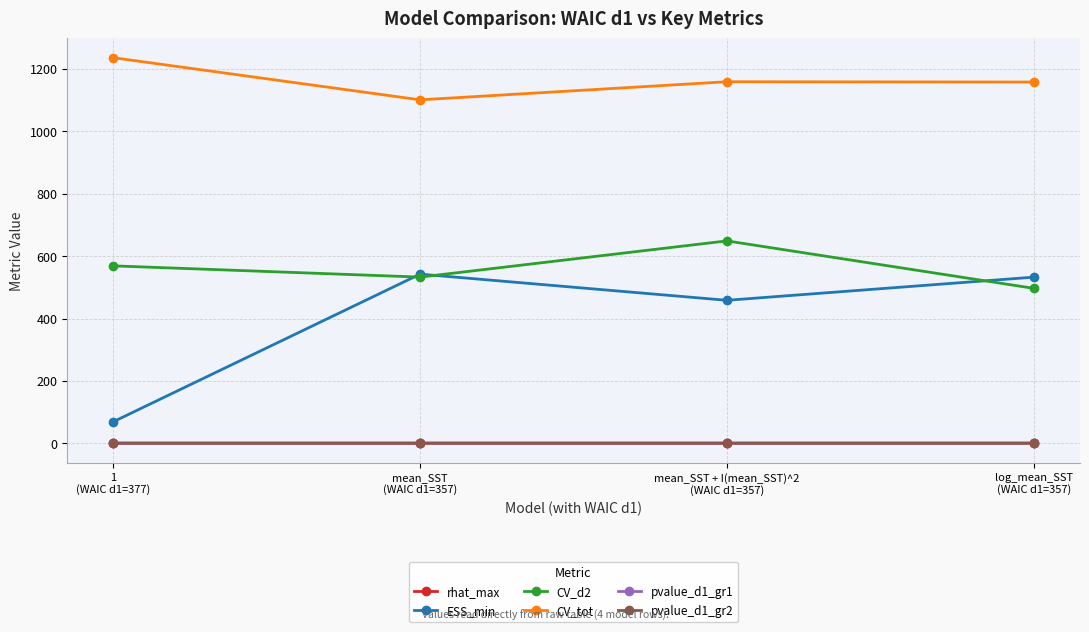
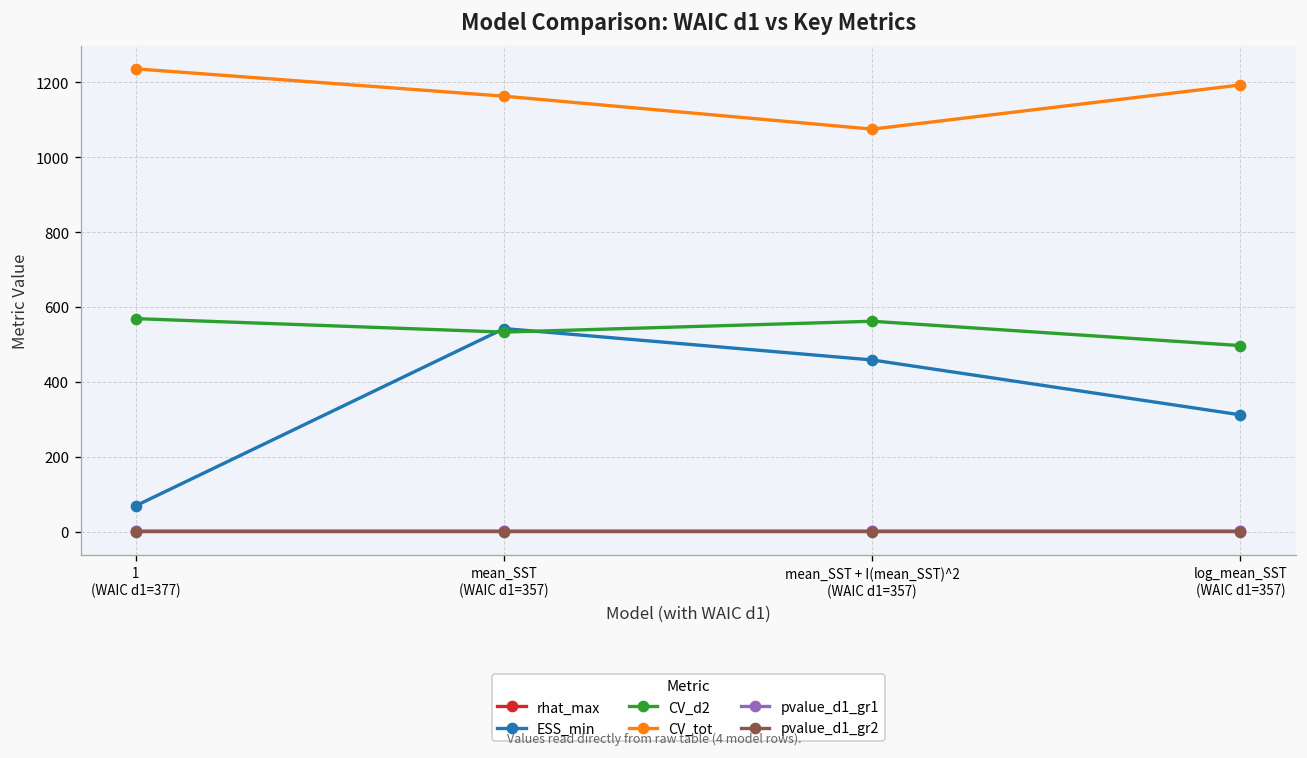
  {
    "pvalue_d1_gr2": {
      "1 (WAIC d1=377)": 0,
      "mean_SST (WAIC d1=357)": 0,
      "mean_SST + I(mean_SST)^2 (WAIC d1=357)": 0,
      "log_mean_SST (WAIC d1=357)": 0
    },
    "ESS_min": {
      "1 (WAIC d1=377)": 70,
      "mean_SST (WAIC d1=357)": 540,
      "mean_SST + I(mean_SST)^2 (WAIC d1=357)": 460,
-     "log_mean_SST (WAIC d1=357)": 530
+     "log_mean_SST (WAIC d1=357)": 310
    },
    "CV_d2": {
      "1 (WAIC d1=377)": 570,
      "mean_SST (WAIC d1=357)": 530,
-     "mean_SST + I(mean_SST)^2 (WAIC d1=357)": 650,
+     "mean_SST + I(mean_SST)^2 (WAIC d1=357)": 560,
      "log_mean_SST (WAIC d1=357)": 500
    },
    "CV_tot": {
      "1 (WAIC d1=377)": 1240,
-     "mean_SST (WAIC d1=357)": 1100,
-     "mean_SST + I(mean_SST)^2 (WAIC d1=357)": 1160,
-     "log_mean_SST (WAIC d1=357)": 1160
+     "mean_SST (WAIC d1=357)": 1160,
+     "mean_SST + I(mean_SST)^2 (WAIC d1=357)": 1080,
+     "log_mean_SST (WAIC d1=357)": 1190
    }
  }
